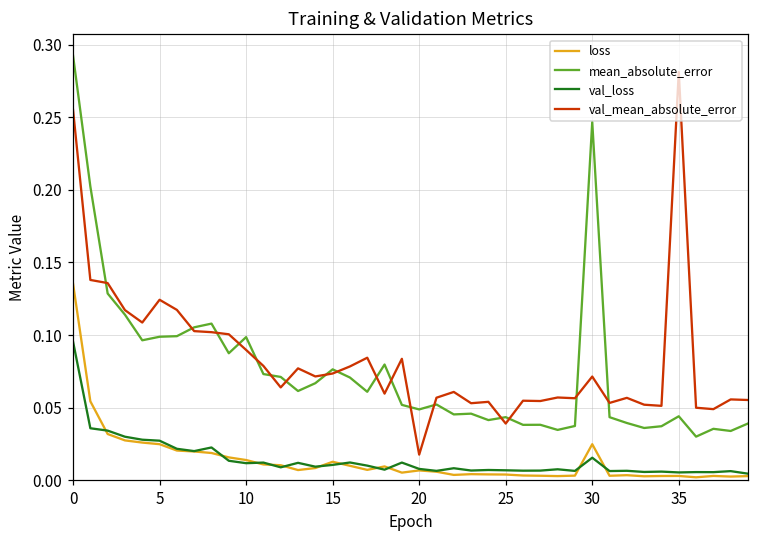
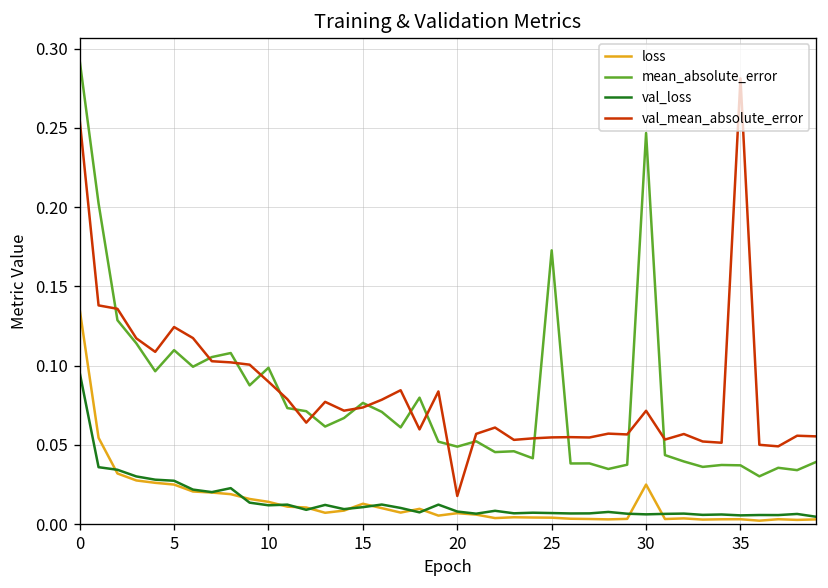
  {
    "loss": {
      "0": 0.135,
      "5": 0.025,
      "10": 0.014,
      "15": 0.013,
      "25": 0.004,
      "30": 0.025,
      "35": 0.003
    },
    "mean_absolute_error": {
      "0": 0.292,
-     "5": 0.099,
+     "5": 0.110,
      "10": 0.099,
      "15": 0.076,
      "20": 0.049,
-     "25": 0.044,
+     "25": 0.173,
      "30": 0.247,
-     "35": 0.044
+     "35": 0.037
    },
    "val_loss": {
      "0": 0.096,
      "5": 0.027,
      "10": 0.012,
      "15": 0.011,
      "25": 0.007,
-     "30": 0.016,
+     "30": 0.006,
      "35": 0.005
    },
    "val_mean_absolute_error": {
      "0": 0.255,
      "5": 0.124,
      "10": 0.090,
      "15": 0.074,
      "20": 0.018,
-     "25": 0.039,
+     "25": 0.055,
      "30": 0.071
    }
  }
